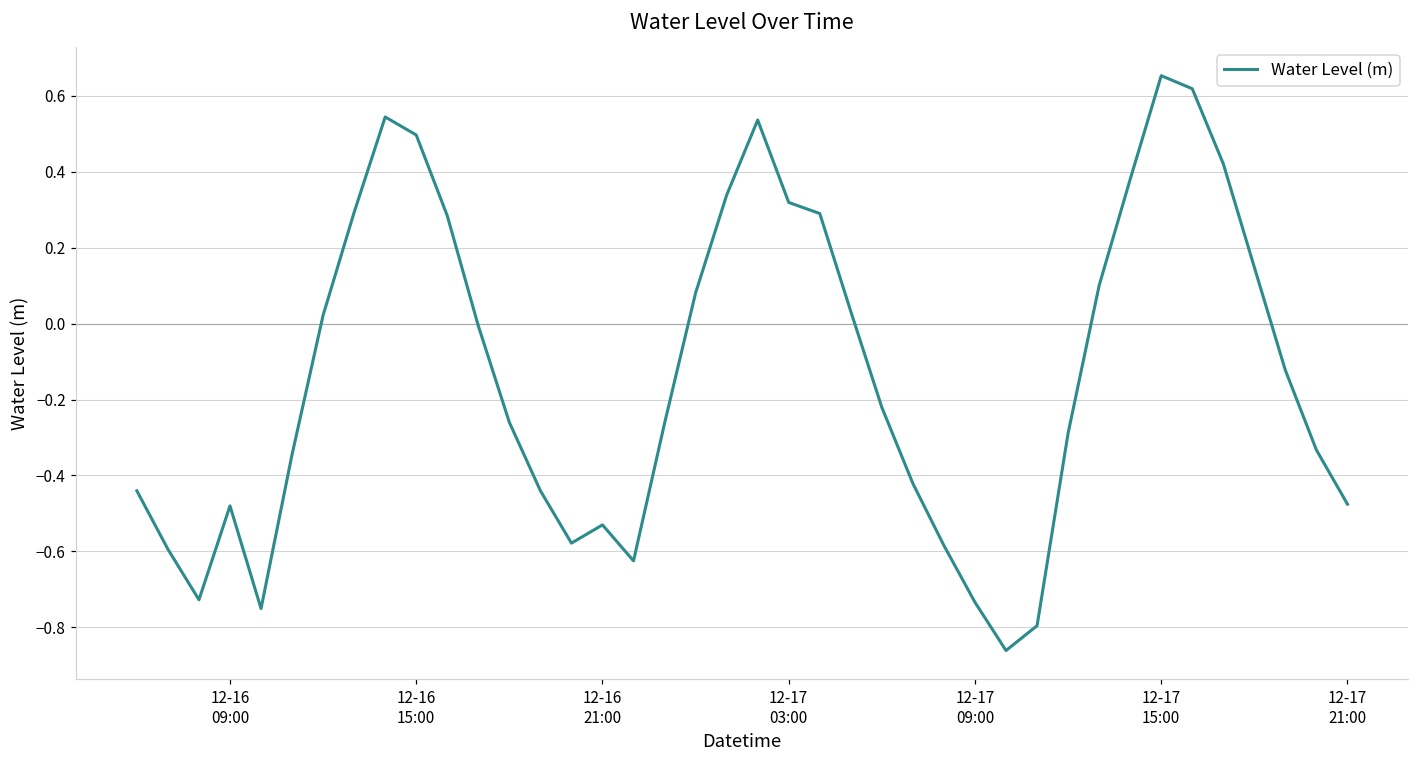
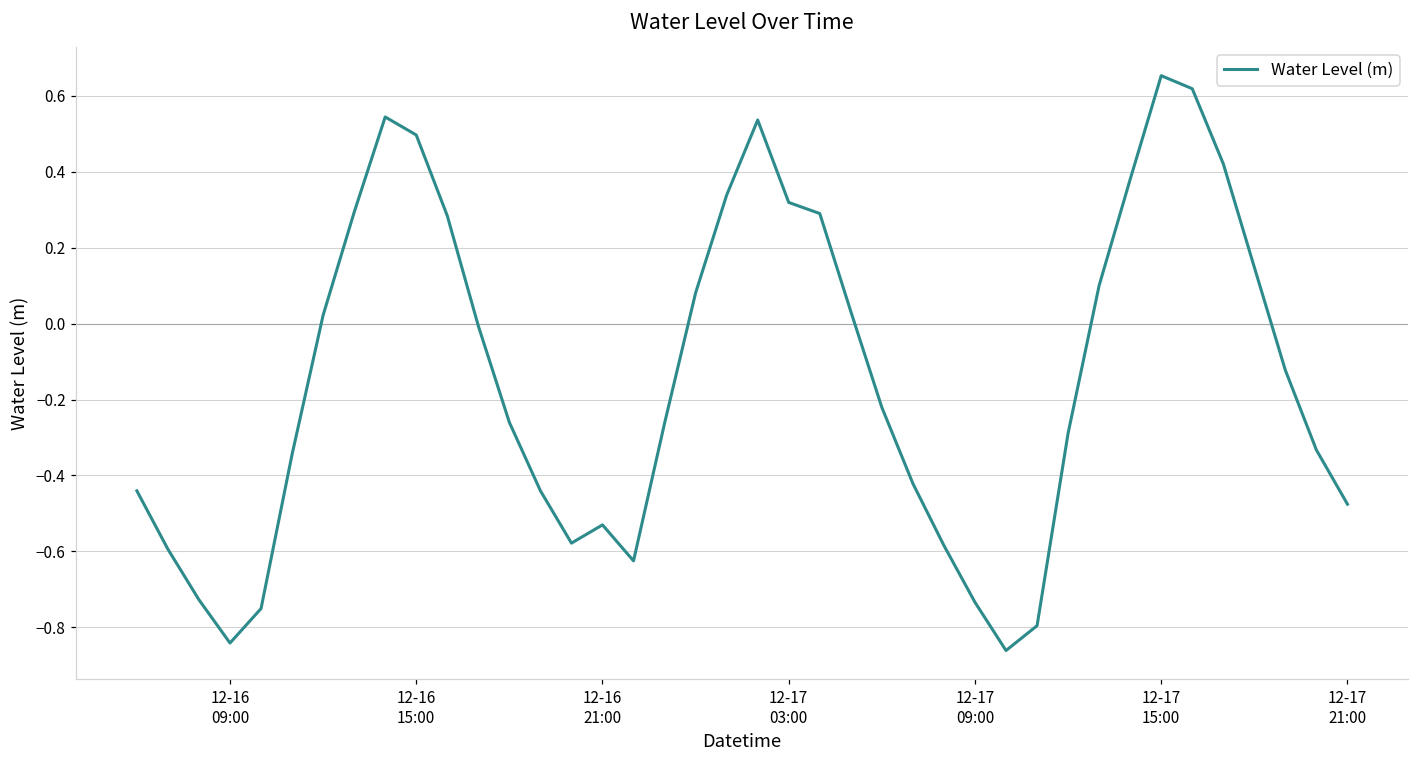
  {
-   "12-16 09:00": -0.48,
+   "12-16 09:00": -0.84,
    "12-16 15:00": 0.50,
    "12-16 21:00": -0.53,
    "12-17 03:00": 0.32,
    "12-17 09:00": -0.73,
    "12-17 15:00": 0.65,
    "12-17 21:00": -0.48
  }
